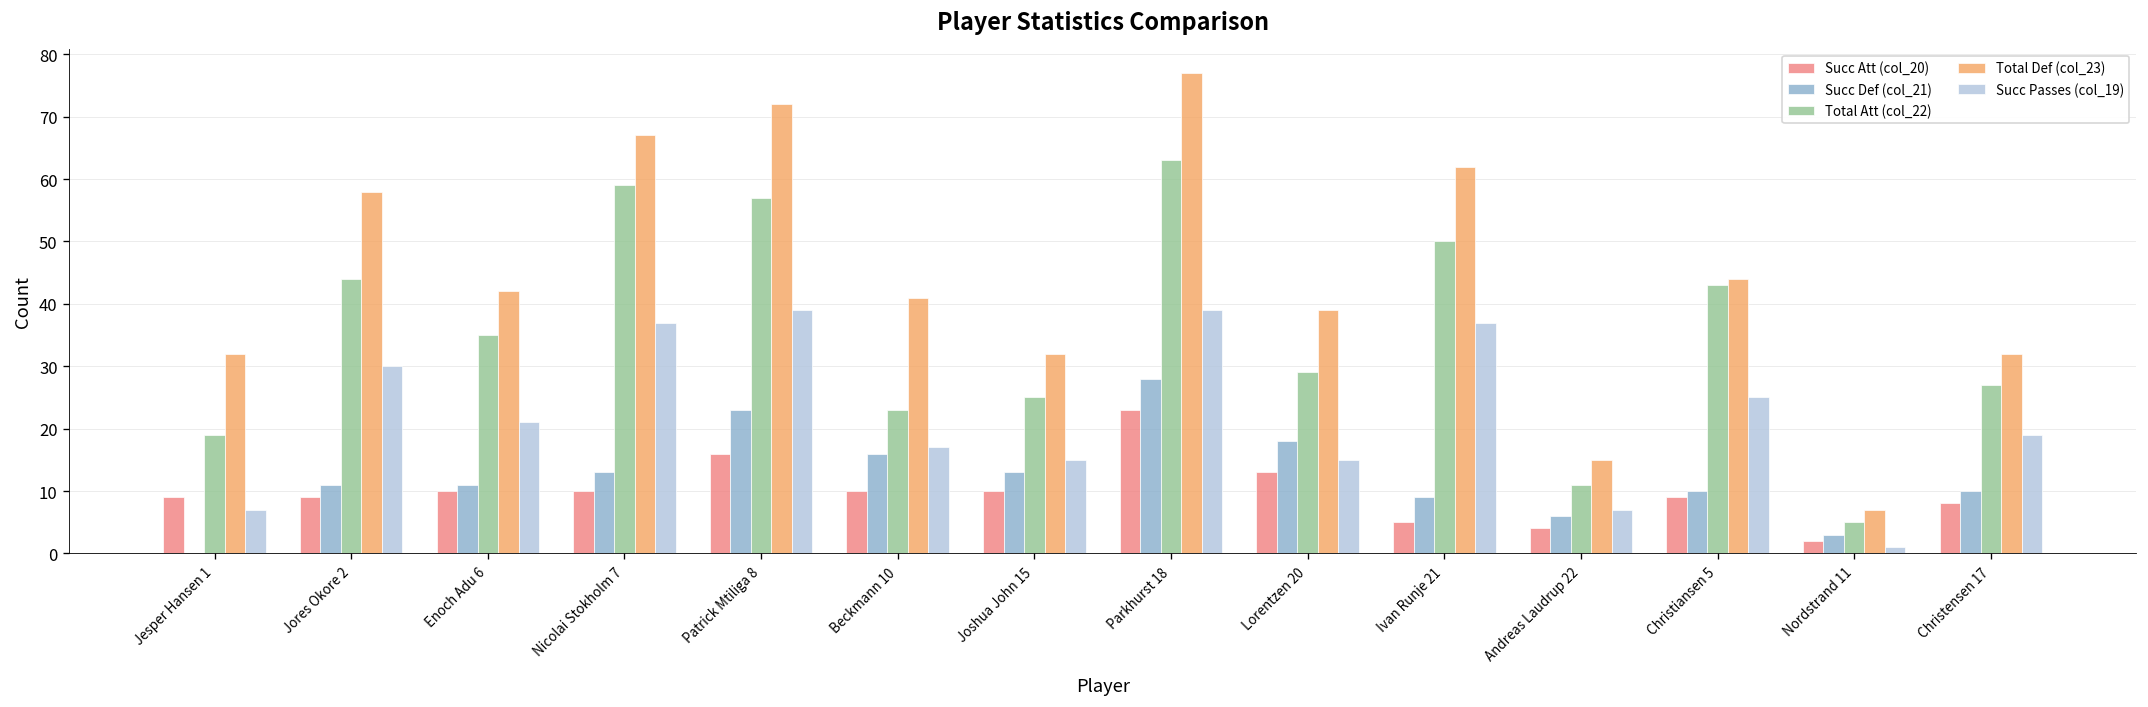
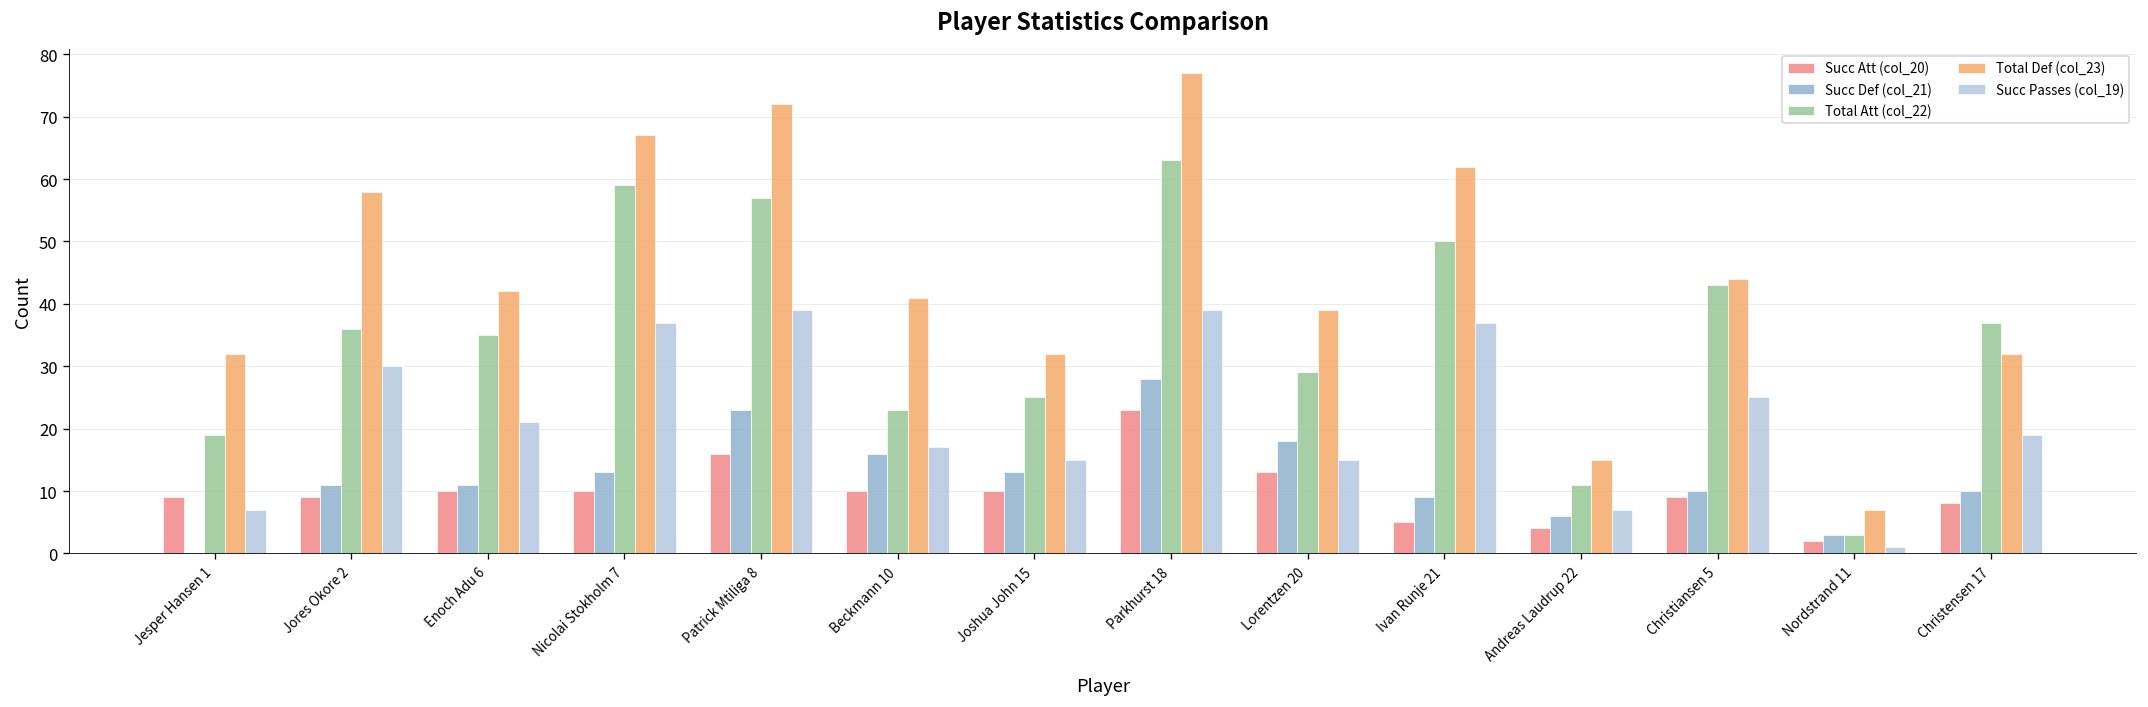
  {
    "Total Att (col_22)": {
      "Jesper Hansen 1": 19,
-     "Jores Okore 2": 44,
+     "Jores Okore 2": 36,
      "Enoch Adu 6": 35,
      "Nicolai Stokholm 7": 59,
      "Patrick Mtiliga 8": 57,
      "Beckmann 10": 23,
      "Joshua John 15": 25,
      "Parkhurst 18": 63,
      "Lorentzen 20": 29,
      "Ivan Runje 21": 50,
      "Andreas Laudrup 22": 11,
      "Christiansen 5": 43,
-     "Nordstrand 11": 5,
-     "Christensen 17": 27
+     "Nordstrand 11": 3,
+     "Christensen 17": 37
    }
  }
